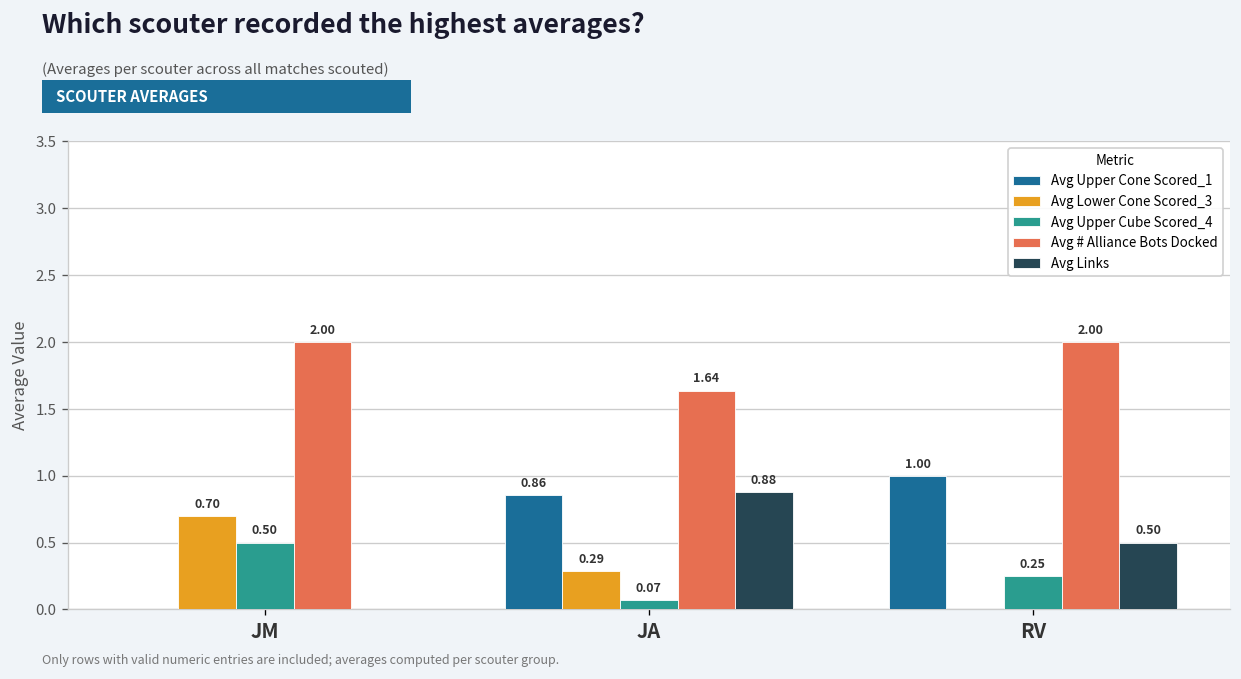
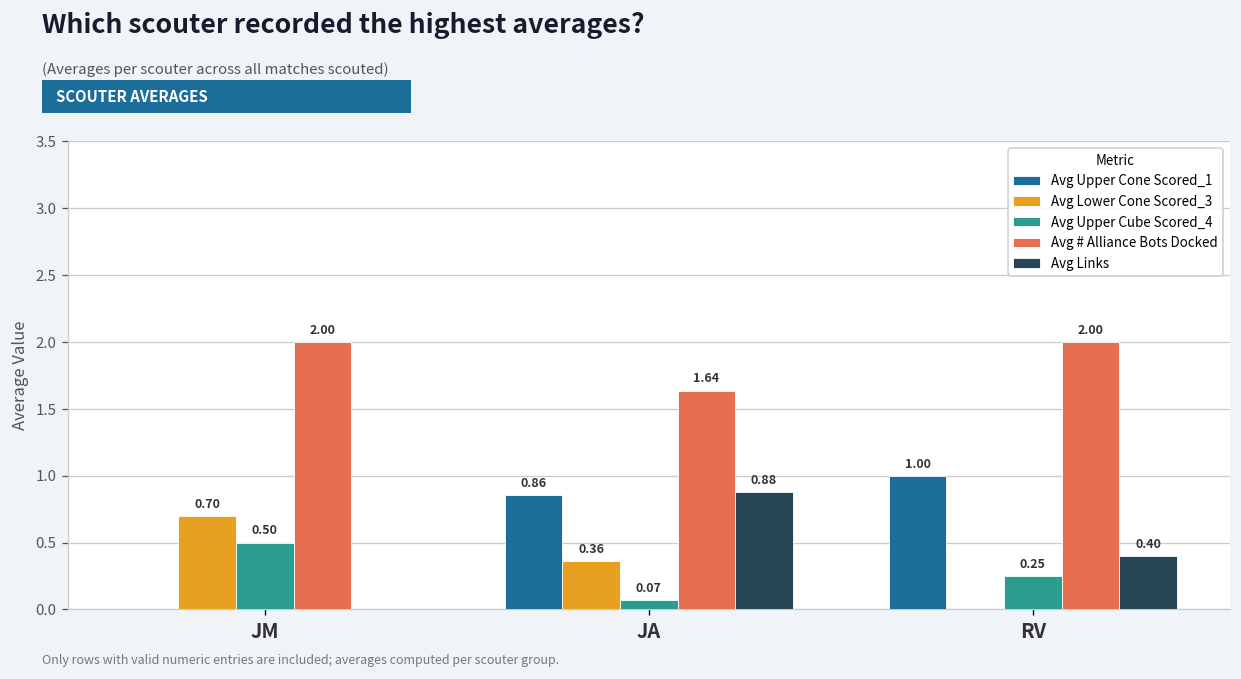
  {
    "Avg Lower Cone Scored_3": {
      "JM": 0.70,
-     "JA": 0.29
+     "JA": 0.36
    },
    "Avg # Alliance Bots Docked": {
      "JM": 2.00,
      "JA": 1.64,
      "RV": 2.00
    },
    "Avg Links": {
      "JA": 0.88,
-     "RV": 0.50
+     "RV": 0.40
    }
  }
